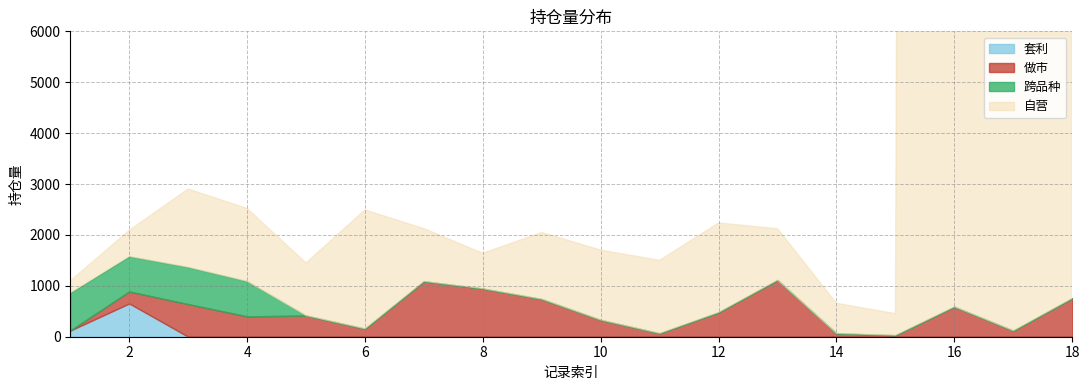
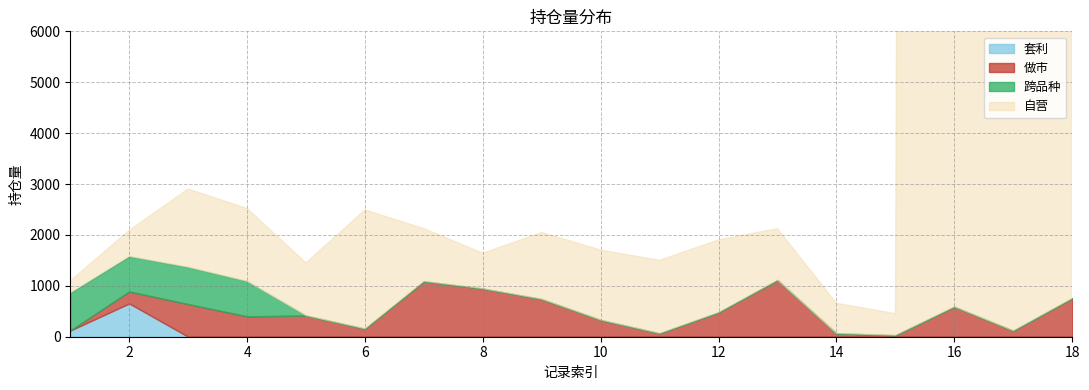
  {
    "套利": {
      "2": 700,
      "4": 0,
      "6": 0,
      "8": 0,
      "10": 0,
      "12": 0,
      "14": 0,
      "16": 0,
      "18": 0
    },
    "做市": {
      "2": 200,
      "4": 400
    },
    "跨品种": {
      "2": 700,
      "4": 700
    },
    "自营": {
      "2": 500,
      "4": 1400,
      "6": 2300,
      "8": 700,
      "10": 1400,
-     "12": 1800,
+     "12": 1400,
      "14": 600
    }
  }
